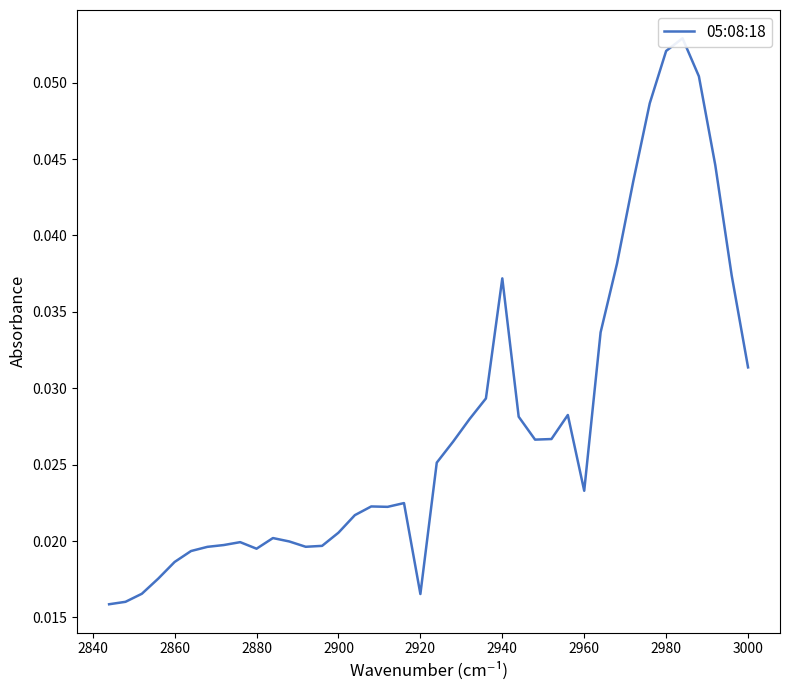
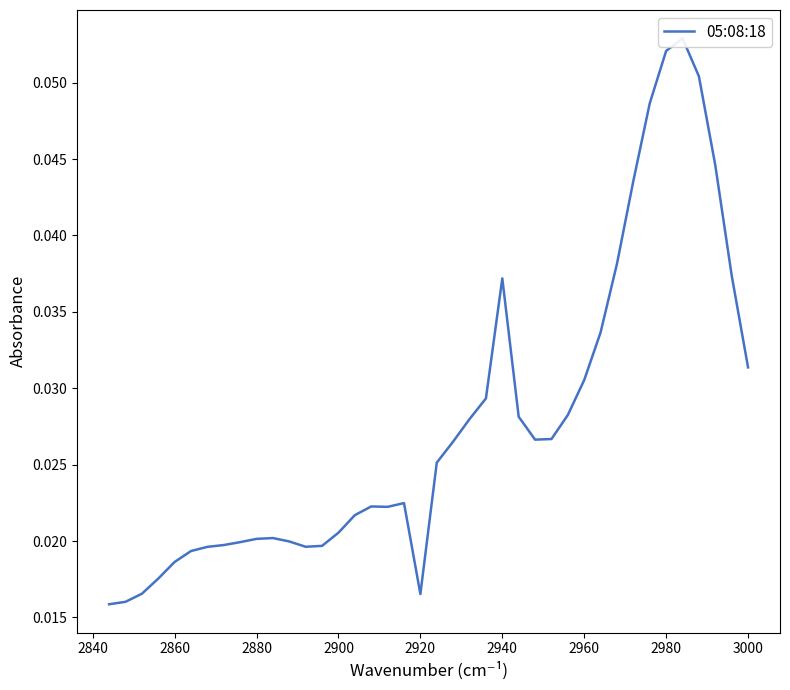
  {
    "2860": 0.0186,
-   "2880": 0.0195,
+   "2880": 0.0201,
    "2900": 0.0205,
    "2920": 0.0165,
    "2940": 0.0372,
-   "2960": 0.0233,
+   "2960": 0.0305,
    "2980": 0.0521,
    "3000": 0.0314
  }
